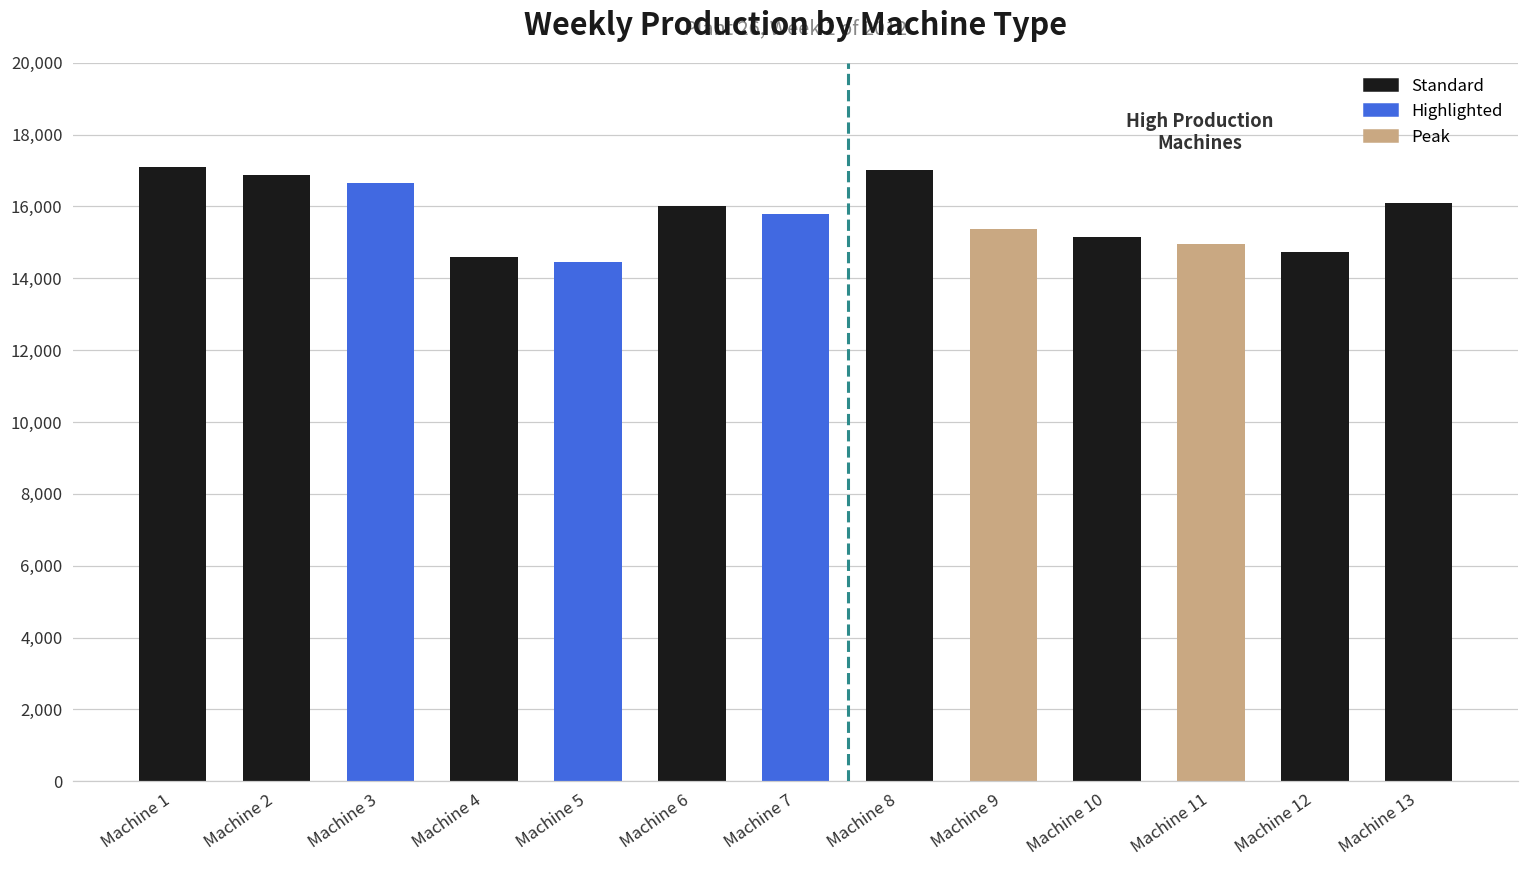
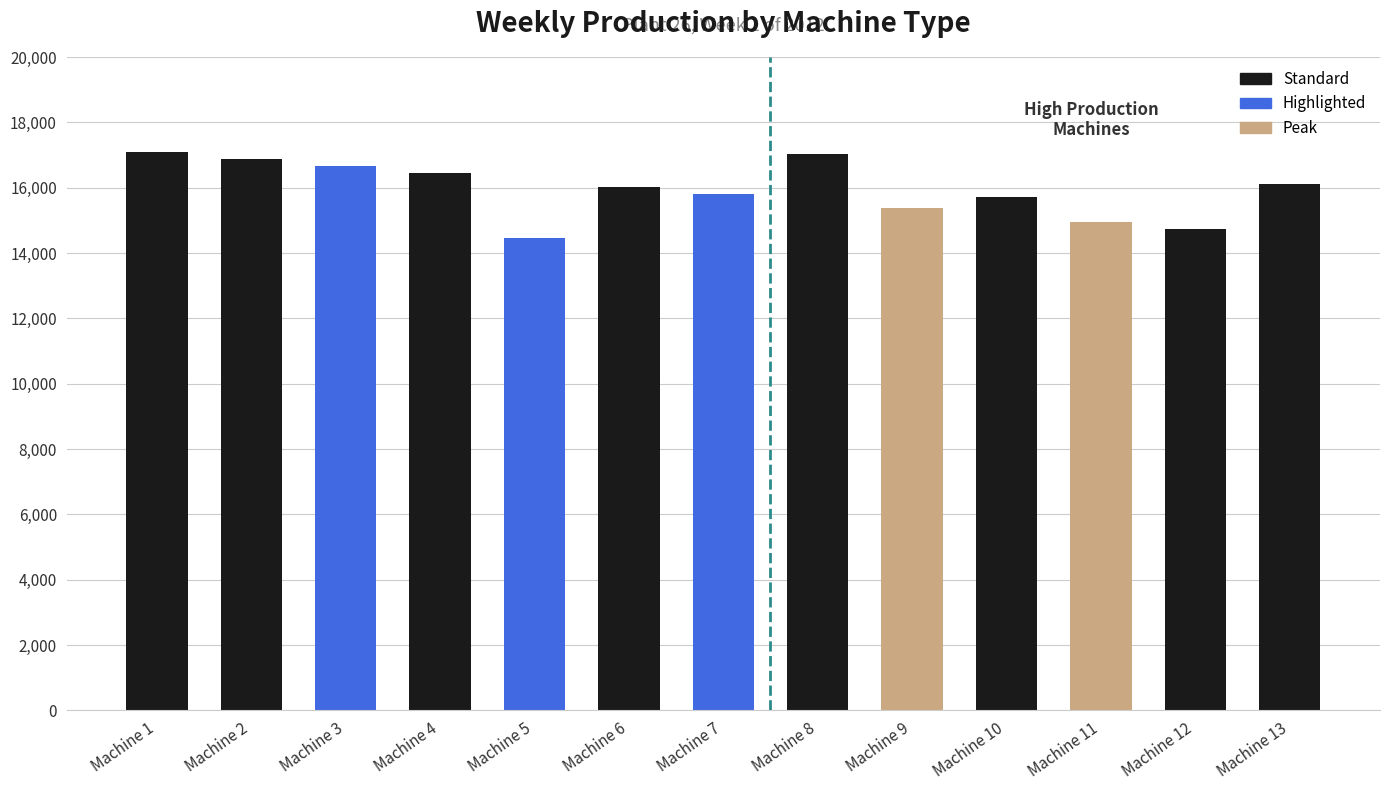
  {
    "Machine 1": "17,100",
    "Machine 2": "16,900",
    "Machine 3": "16,700",
-   "Machine 4": "14,600",
+   "Machine 4": "16,400",
    "Machine 5": "14,500",
    "Machine 6": "16,000",
    "Machine 7": "15,800",
    "Machine 8": "17,000",
    "Machine 9": "15,400",
-   "Machine 10": "15,200",
+   "Machine 10": "15,700",
    "Machine 11": "14,900",
    "Machine 12": "14,700",
    "Machine 13": "16,100"
  }
